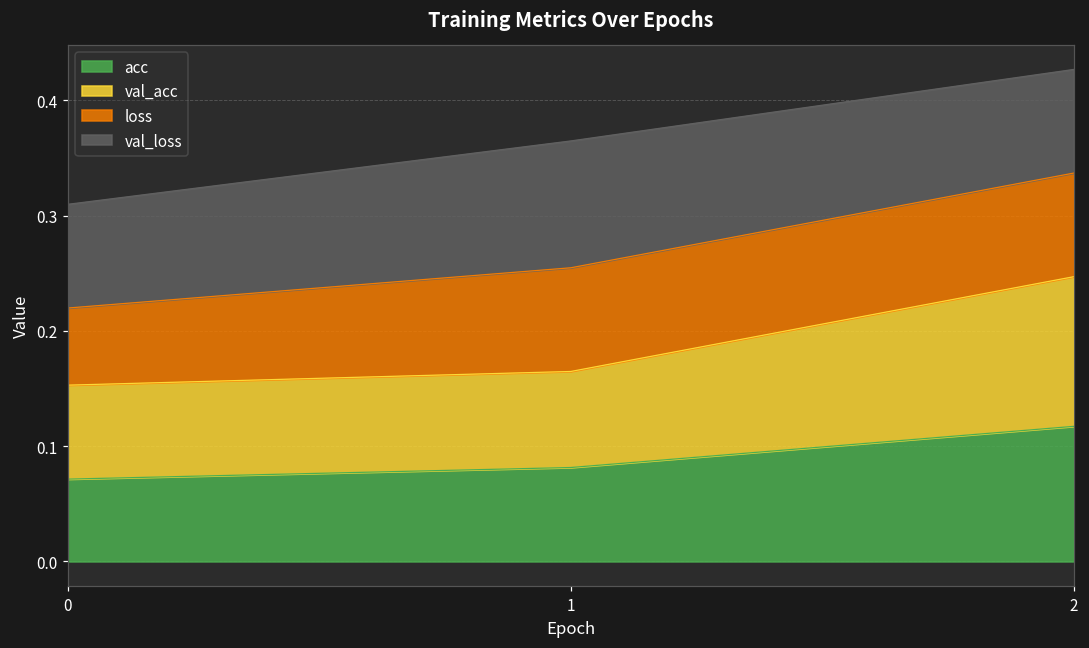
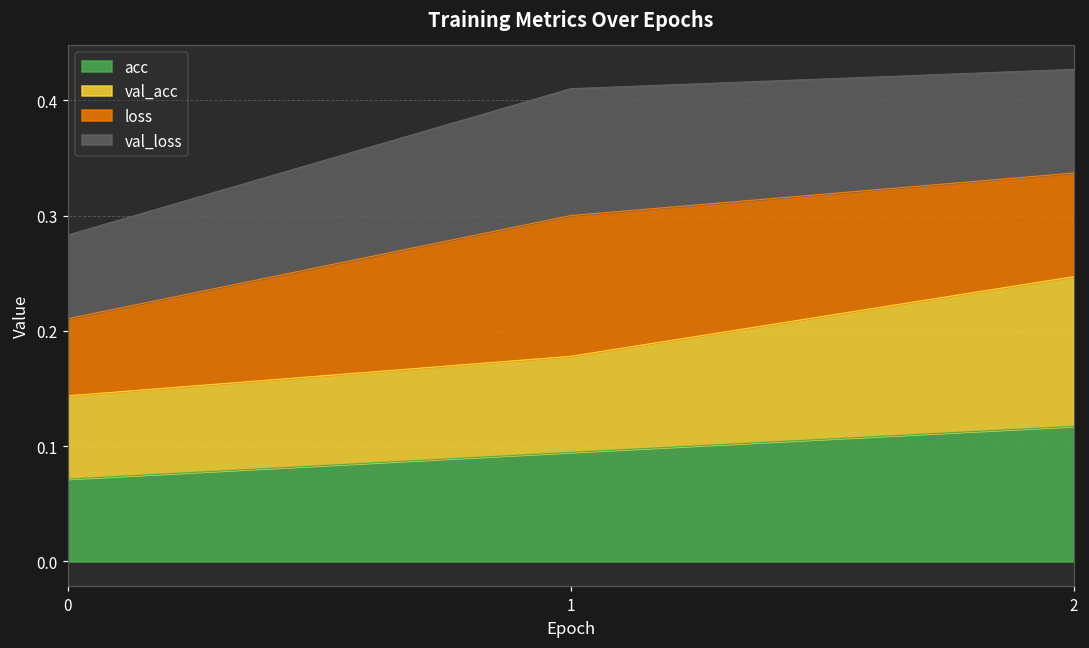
  {
    "acc": {
      "0": 0.071,
-     "1": 0.082,
+     "1": 0.095,
      "2": 0.117
    },
    "val_acc": {
-     "0": 0.081,
+     "0": 0.072,
      "1": 0.083,
      "2": 0.130
    },
    "loss": {
      "0": 0.067,
-     "1": 0.090,
+     "1": 0.122,
      "2": 0.090
    },
    "val_loss": {
-     "0": 0.090,
+     "0": 0.073,
      "1": 0.110,
      "2": 0.090
    }
  }
